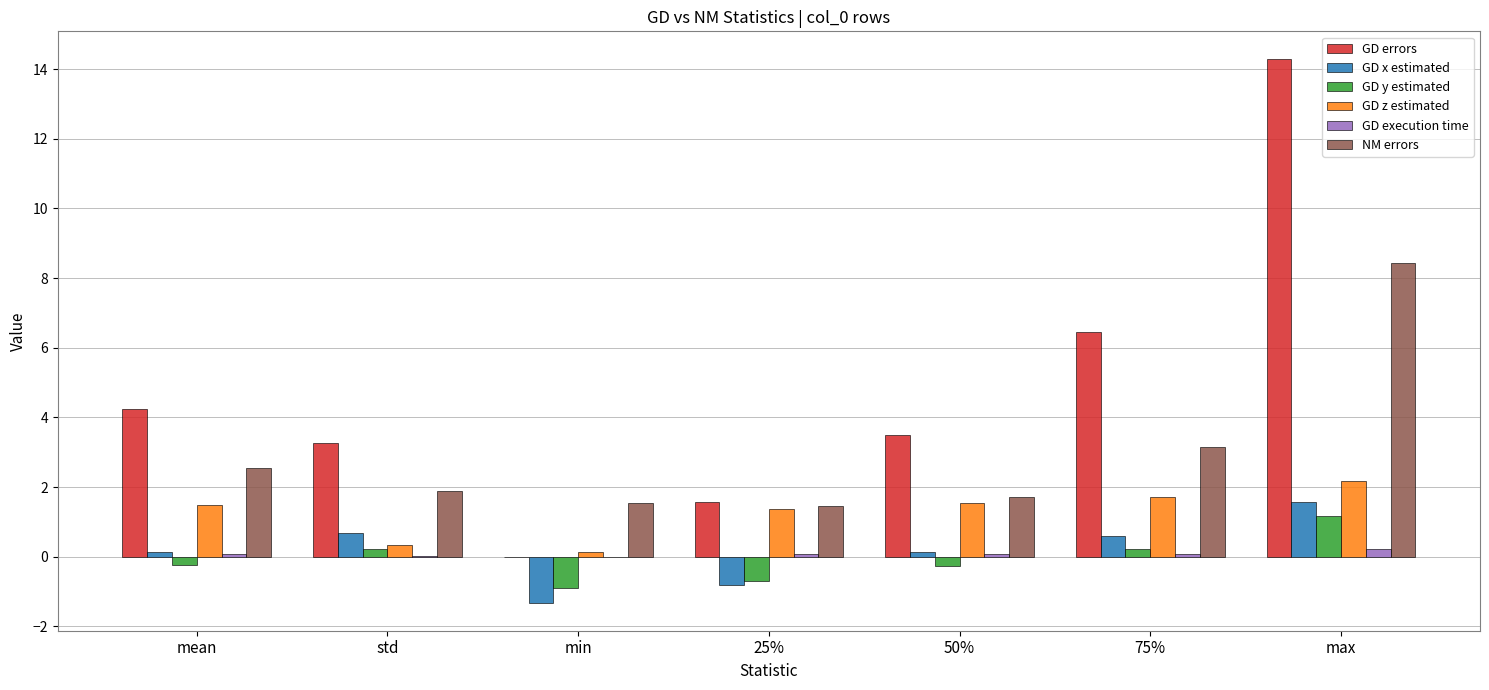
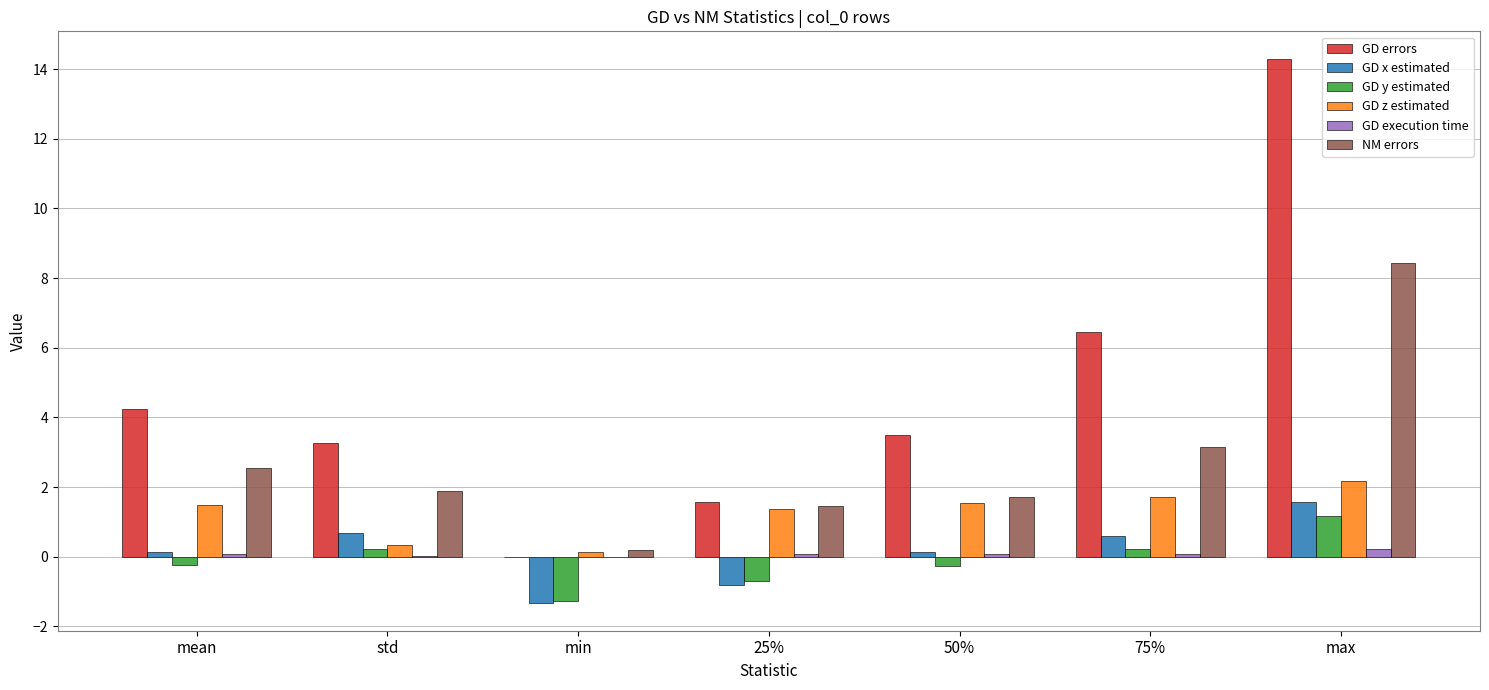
  {
    "GD errors": {
      "mean": 4.2,
      "std": 3.3,
      "25%": 1.6,
      "50%": 3.5,
      "75%": 6.4,
      "max": 14.3
    },
    "GD x estimated": {
      "mean": 0.1,
      "std": 0.7,
      "min": -1.3,
      "25%": -0.8,
      "50%": 0.1,
      "75%": 0.6,
      "max": 1.6
    },
    "GD y estimated": {
      "mean": -0.2,
      "std": 0.2,
-     "min": -0.9,
+     "min": -1.3,
      "25%": -0.7,
      "50%": -0.3,
      "75%": 0.2,
      "max": 1.2
    },
    "GD z estimated": {
      "mean": 1.5,
      "std": 0.3,
      "min": 0.1,
      "25%": 1.4,
      "50%": 1.6,
      "75%": 1.7,
      "max": 2.2
    },
    "GD execution time": {
      "mean": 0.1,
      "min": 0.0,
      "75%": 0.1,
      "max": 0.2
    },
    "NM errors": {
      "mean": 2.5,
      "std": 1.9,
-     "min": 1.6,
+     "min": 0.2,
      "25%": 1.5,
      "50%": 1.7,
      "75%": 3.1,
      "max": 8.4
    }
  }
